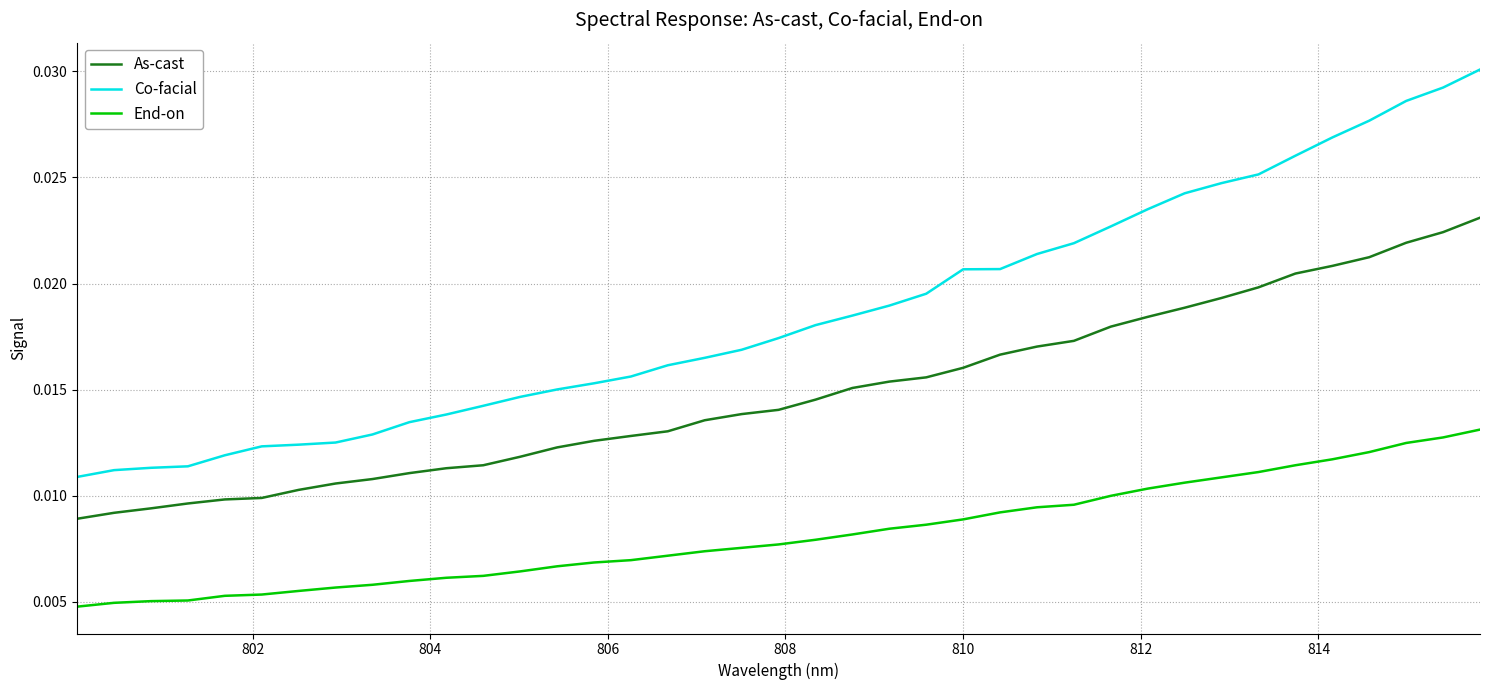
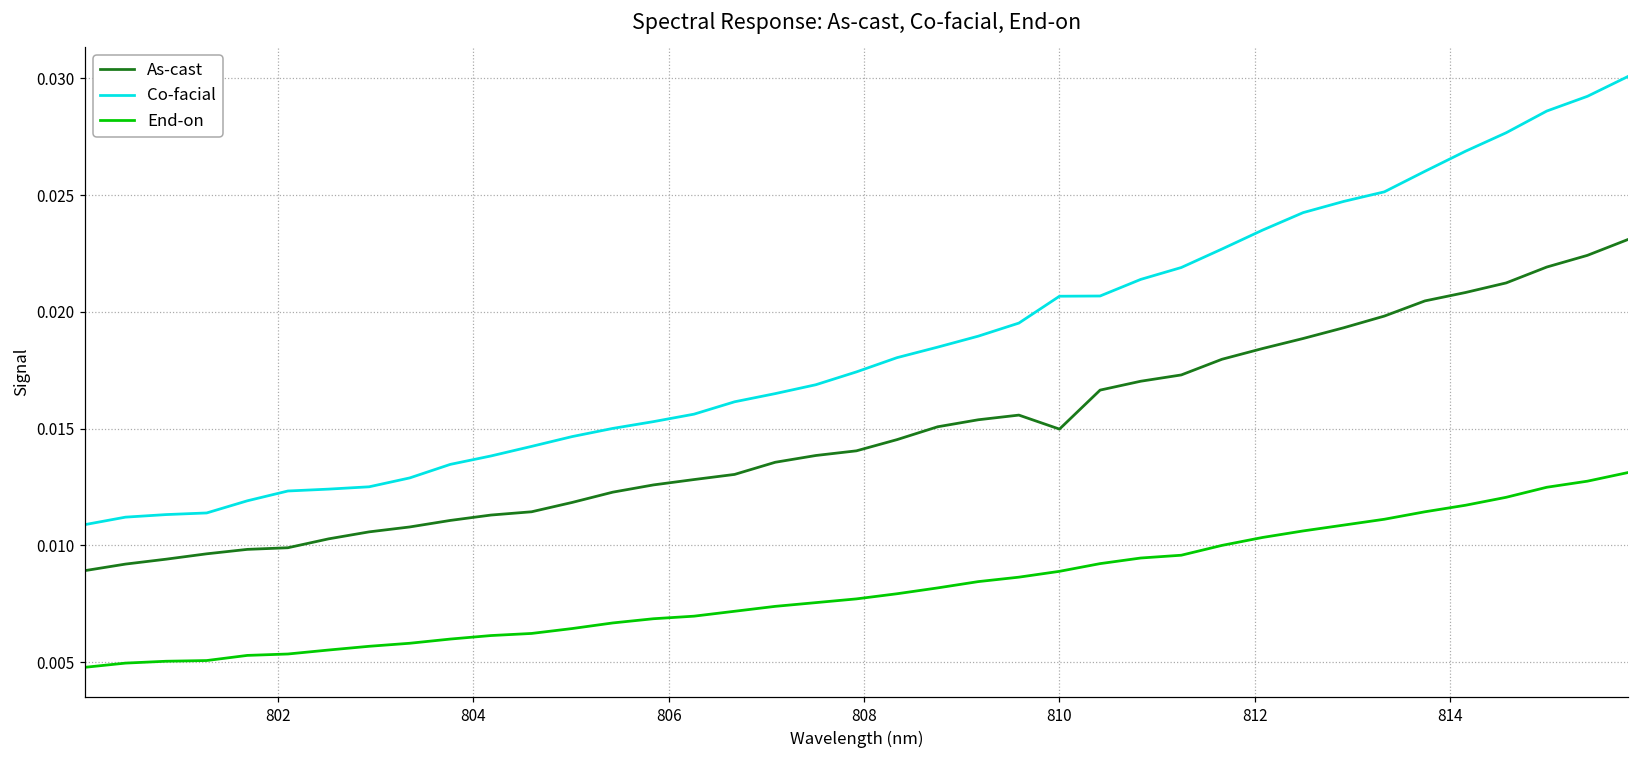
  {
    "As-cast": {
-     "810": 0.0160
+     "810": 0.0150
    },
    "Co-facial": {
      "810": 0.0207
    },
    "End-on": {
      "810": 0.0089
    }
  }
